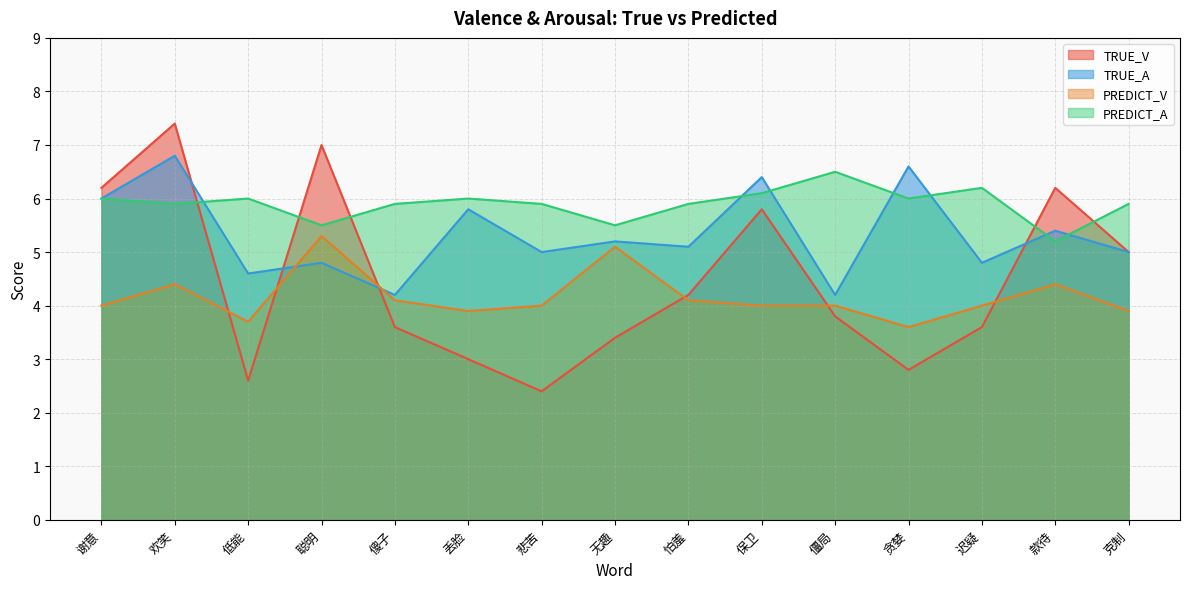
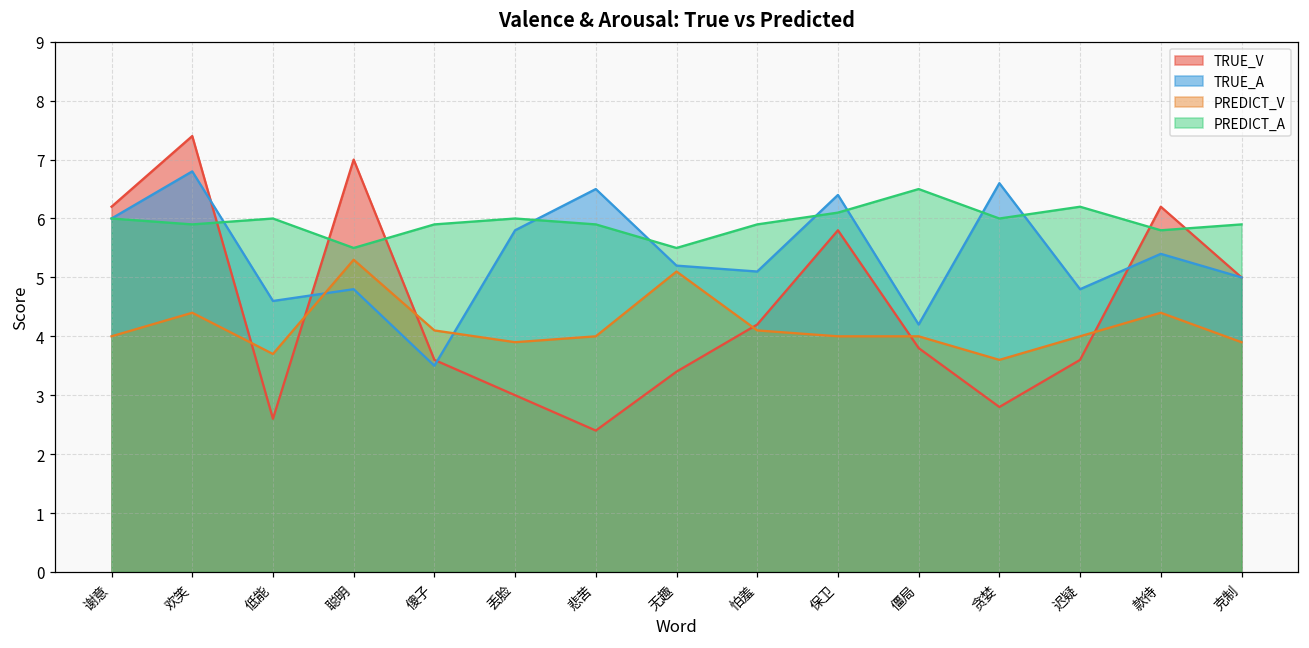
  {
    "TRUE_A": {
      "欢笑": 6.8,
      "低能": 4.6,
      "聪明": 4.8,
-     "傻子": 4.2,
+     "傻子": 3.5,
      "丢脸": 5.8,
-     "悲苦": 5.0,
+     "悲苦": 6.5,
      "无趣": 5.2,
      "怕羞": 5.1,
      "保卫": 6.4,
      "僵局": 4.2,
      "贪婪": 6.6,
      "迟疑": 4.8,
      "款待": 5.4
    },
    "PREDICT_A": {
      "欢笑": 5.9,
      "低能": 6.0,
      "聪明": 5.5,
      "傻子": 5.9,
      "丢脸": 6.0,
      "悲苦": 5.9,
      "无趣": 5.5,
      "怕羞": 5.9,
      "保卫": 6.1,
      "僵局": 6.5,
      "贪婪": 6.0,
      "迟疑": 6.2,
-     "款待": 5.2,
+     "款待": 5.8,
      "克制": 5.9
    }
  }
